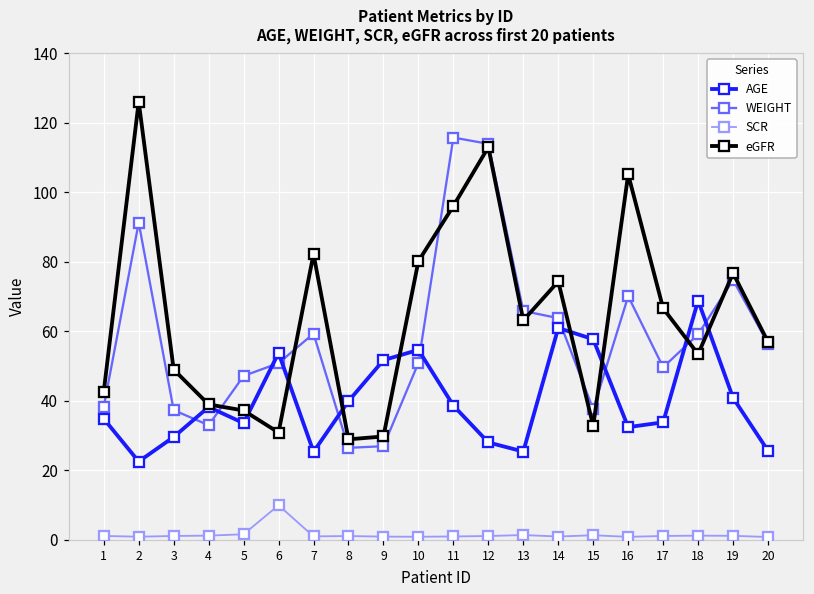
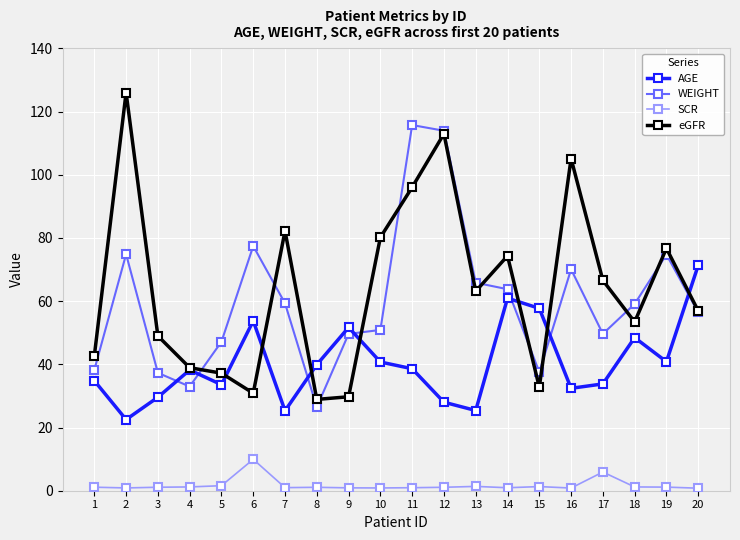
  {
    "AGE": {
      "1": 35,
      "2": 23,
      "3": 30,
      "5": 34,
      "6": 54,
      "7": 25,
      "8": 40,
      "9": 52,
-     "10": 55,
+     "10": 41,
      "11": 39,
      "12": 28,
      "13": 25,
      "14": 61,
      "15": 58,
      "16": 32,
      "17": 34,
-     "18": 69,
+     "18": 48,
      "19": 41,
-     "20": 26
+     "20": 71
    },
    "WEIGHT": {
      "1": 38,
-     "2": 91,
+     "2": 75,
      "3": 37,
      "4": 33,
      "5": 47,
-     "6": 51,
+     "6": 77,
      "7": 59,
      "8": 26,
-     "9": 27,
+     "9": 50,
      "10": 51,
      "11": 116,
      "12": 114,
      "13": 66,
      "14": 64,
      "15": 38,
      "16": 70,
      "17": 50,
      "18": 59,
      "19": 75
    },
    "SCR": {
      "1": 1,
      "2": 1,
      "3": 1,
      "4": 1,
      "5": 2,
      "6": 10,
      "7": 1,
      "8": 1,
      "9": 1,
      "10": 1,
      "11": 1,
      "12": 1,
      "13": 1,
      "14": 1,
      "15": 1,
      "16": 1,
-     "17": 1,
+     "17": 6,
      "18": 1,
      "19": 1,
      "20": 1
    },
    "eGFR": {
      "1": 43,
      "2": 126,
      "3": 49,
      "5": 37,
      "6": 31,
      "7": 82,
      "8": 29,
      "9": 30,
      "10": 80,
      "11": 96,
      "12": 113,
      "13": 63,
      "14": 74,
      "15": 33,
      "16": 105,
      "17": 67,
      "18": 53,
      "19": 77
    }
  }
